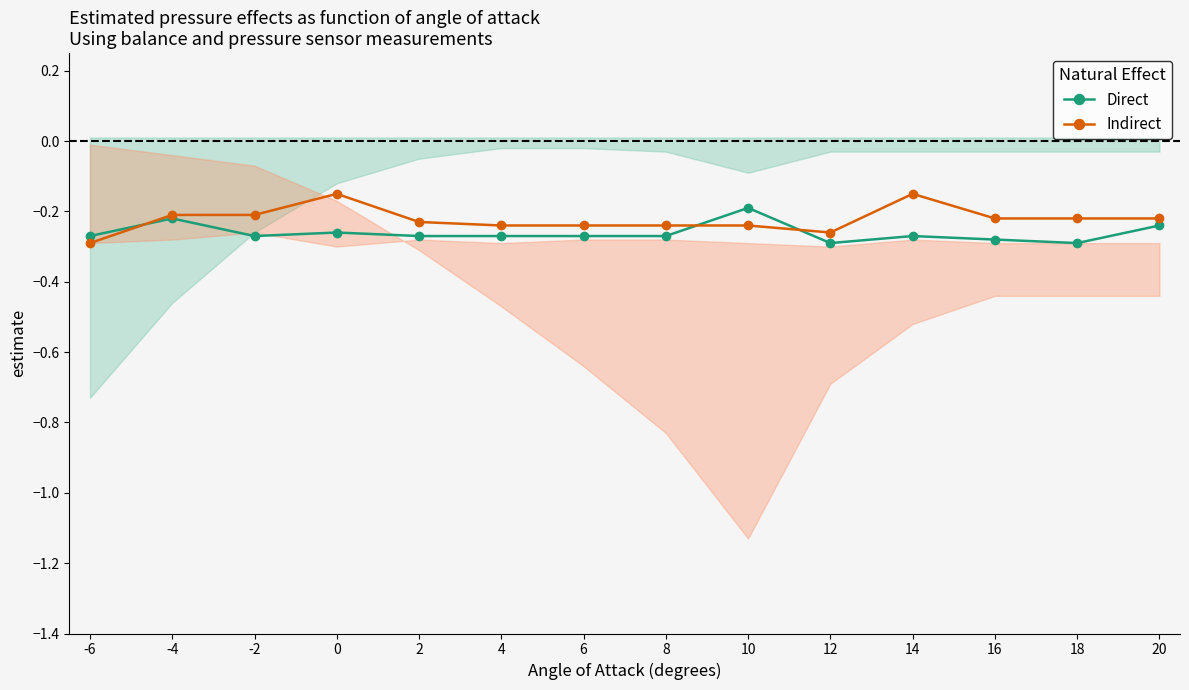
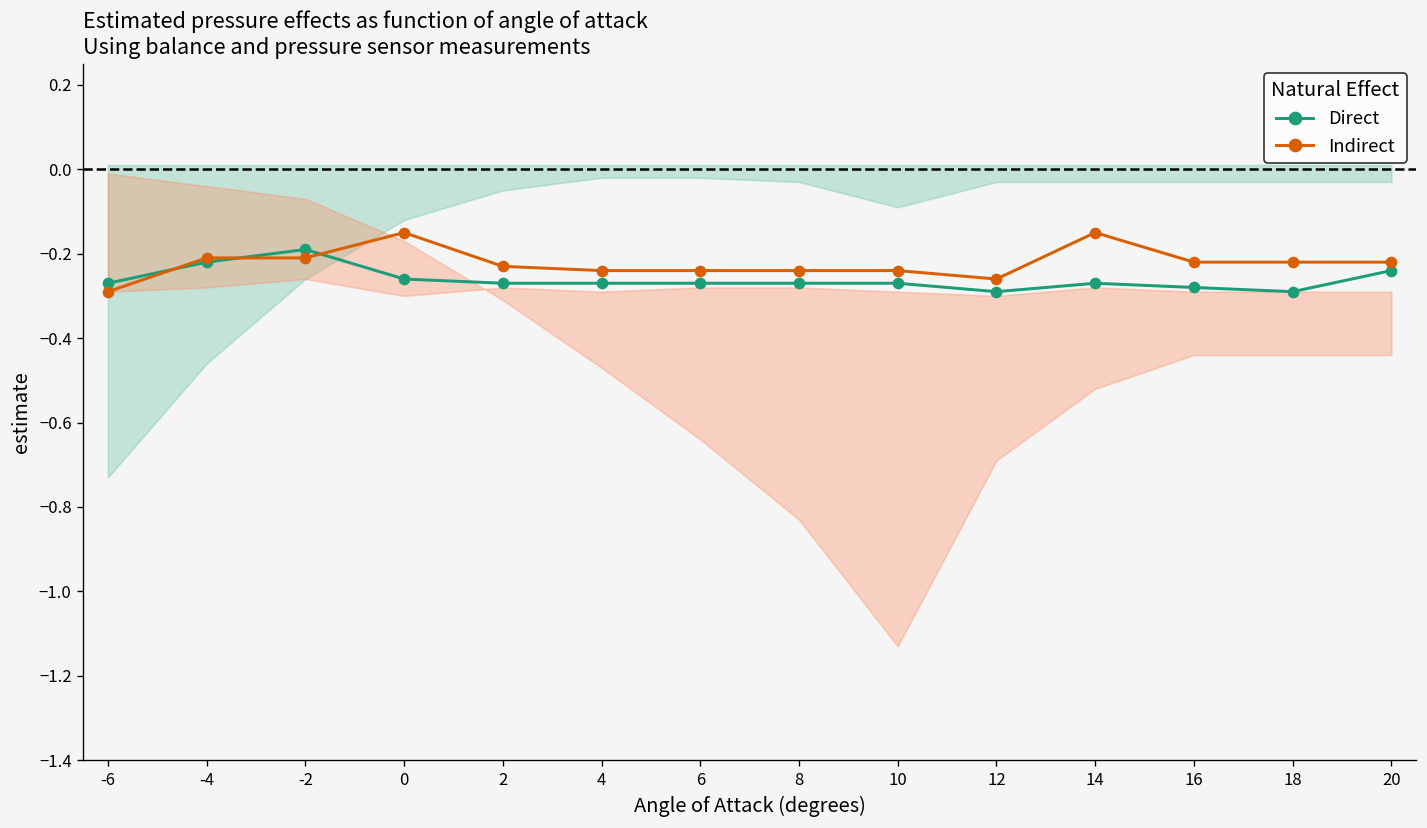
  {
    "Direct": {
      "-6": -0.27,
      "-4": -0.22,
-     "-2": -0.27,
+     "-2": -0.19,
      "0": -0.26,
      "2": -0.27,
      "4": -0.27,
      "6": -0.27,
      "8": -0.27,
-     "10": -0.19,
+     "10": -0.27,
      "12": -0.29,
      "14": -0.27,
      "16": -0.28,
      "20": -0.24
    },
    "Indirect": {
      "-6": -0.29,
      "-4": -0.21,
      "-2": -0.21,
      "0": -0.15,
      "2": -0.23,
      "4": -0.24,
      "6": -0.24,
      "8": -0.24,
      "10": -0.24,
      "12": -0.26,
      "14": -0.15,
      "16": -0.22,
      "18": -0.22,
      "20": -0.22
    }
  }
